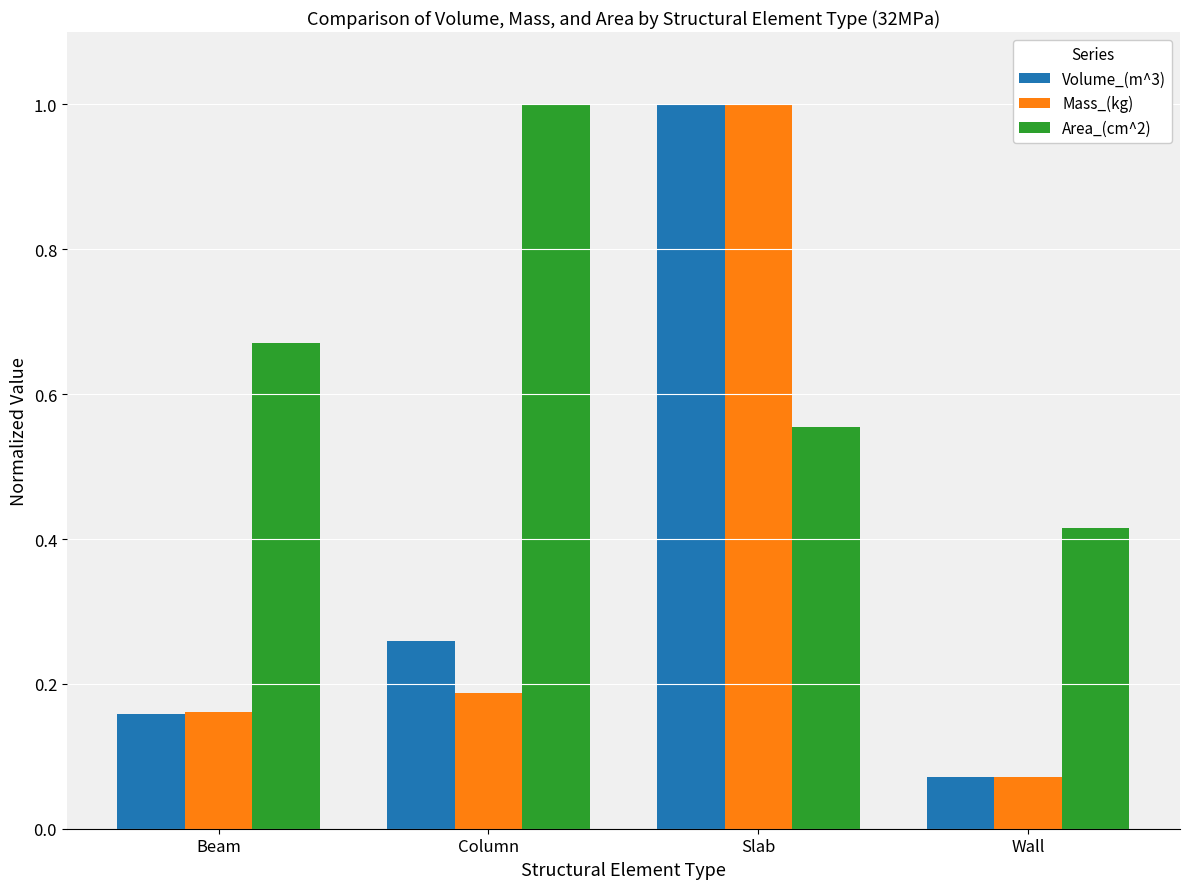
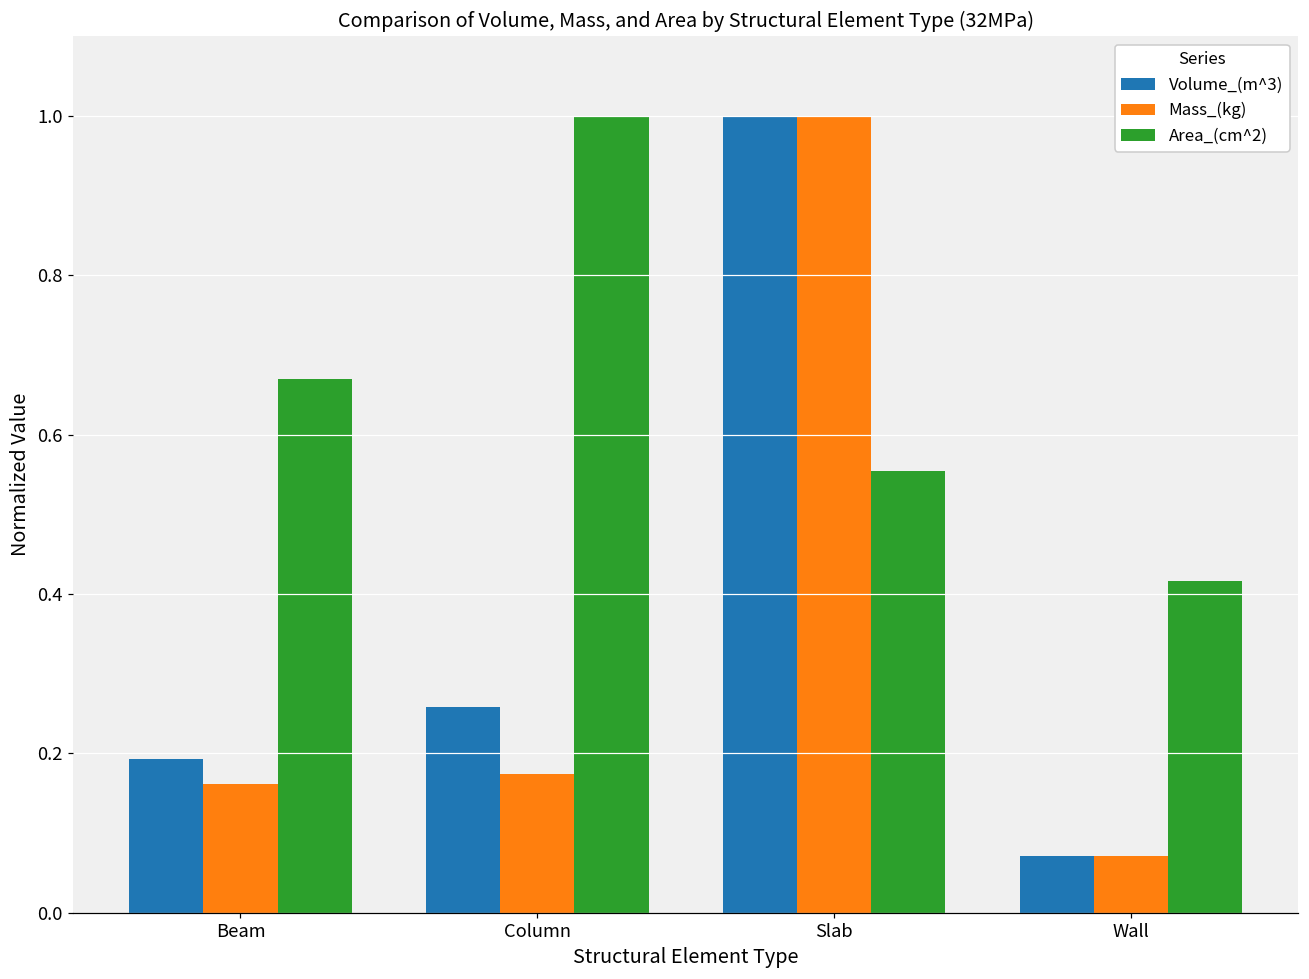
  {
    "Volume_(m^3)": {
-     "Beam": 0.16,
+     "Beam": 0.19,
      "Column": 0.26,
      "Slab": 1.00,
      "Wall": 0.07
    },
    "Mass_(kg)": {
      "Beam": 0.16,
-     "Column": 0.19,
+     "Column": 0.17,
      "Slab": 1.00,
      "Wall": 0.07
    },
    "Area_(cm^2)": {
      "Beam": 0.67,
      "Column": 1.00,
      "Slab": 0.55,
      "Wall": 0.42
    }
  }
